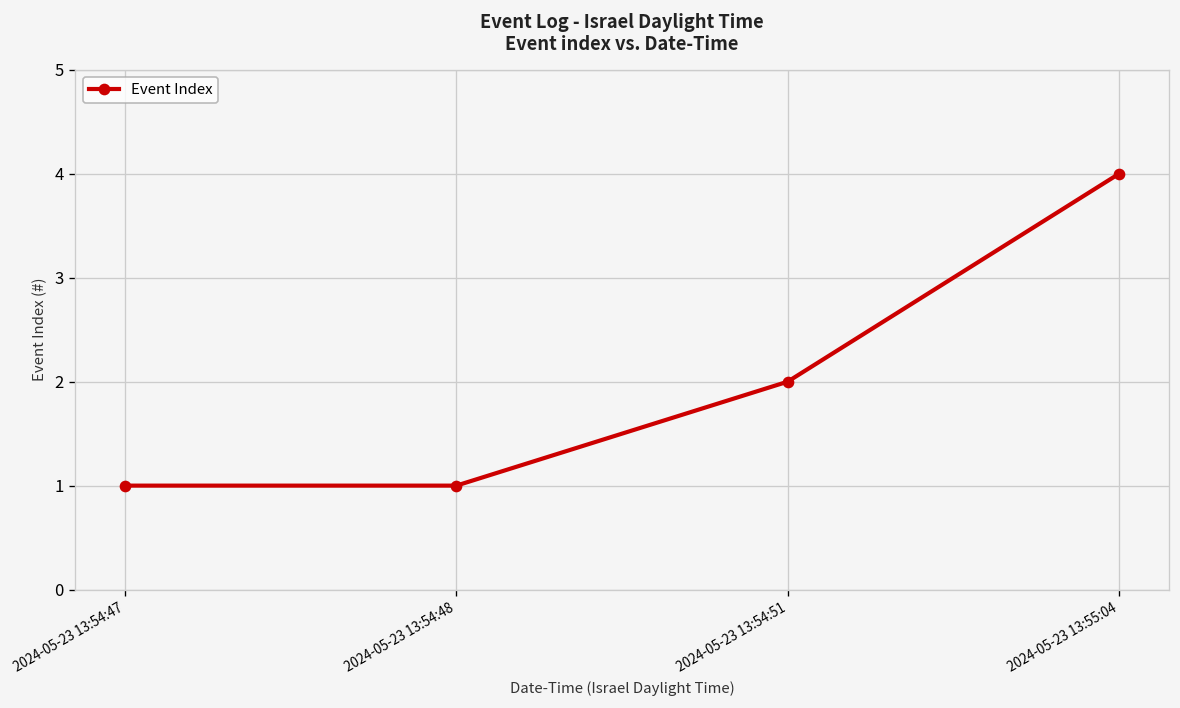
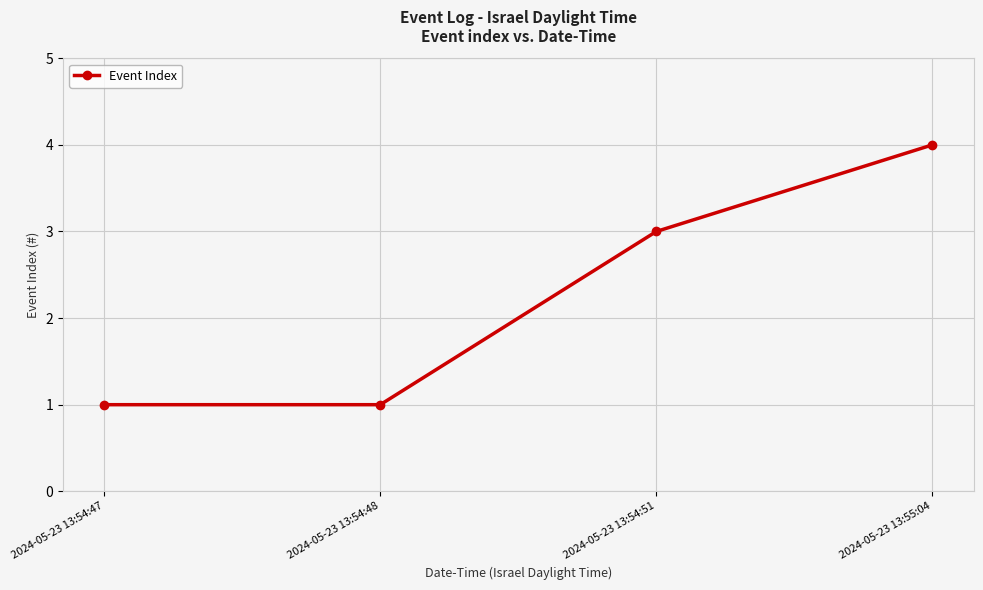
  {
    "2024-05-23 13:54:47": 1,
    "2024-05-23 13:54:48": 1,
-   "2024-05-23 13:54:51": 2,
+   "2024-05-23 13:54:51": 3,
    "2024-05-23 13:55:04": 4
  }
